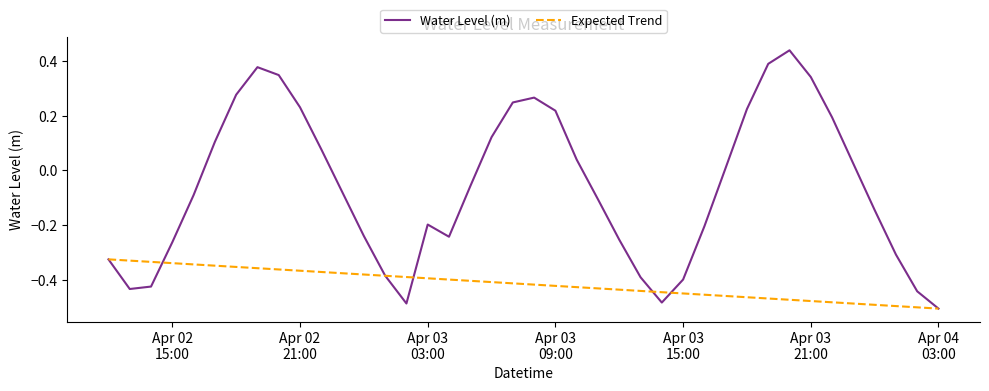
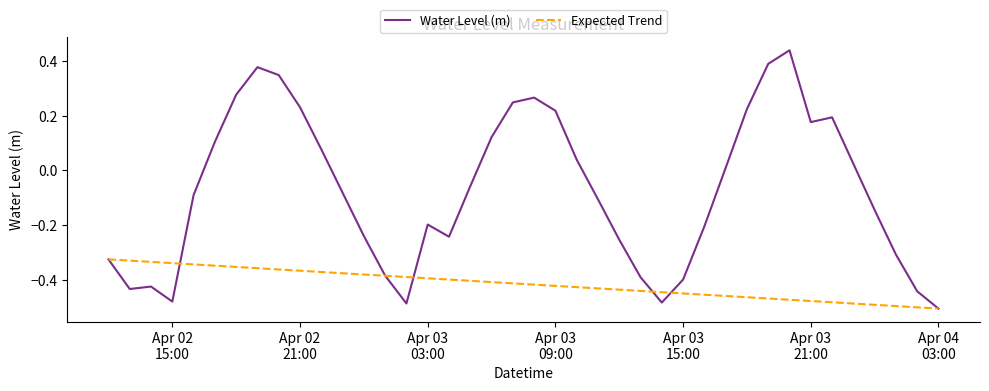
  {
    "Water Level (m)": {
-     "Apr 02 15:00": -0.26,
+     "Apr 02 15:00": -0.48,
      "Apr 02 21:00": 0.23,
      "Apr 03 03:00": -0.20,
      "Apr 03 09:00": 0.22,
      "Apr 03 15:00": -0.40,
-     "Apr 03 21:00": 0.34
+     "Apr 03 21:00": 0.18
    },
    "Expected Trend": {
      "Apr 02 15:00": -0.34,
      "Apr 02 21:00": -0.37,
      "Apr 03 03:00": -0.39,
      "Apr 03 09:00": -0.42,
      "Apr 03 15:00": -0.45,
      "Apr 03 21:00": -0.48
    }
  }
